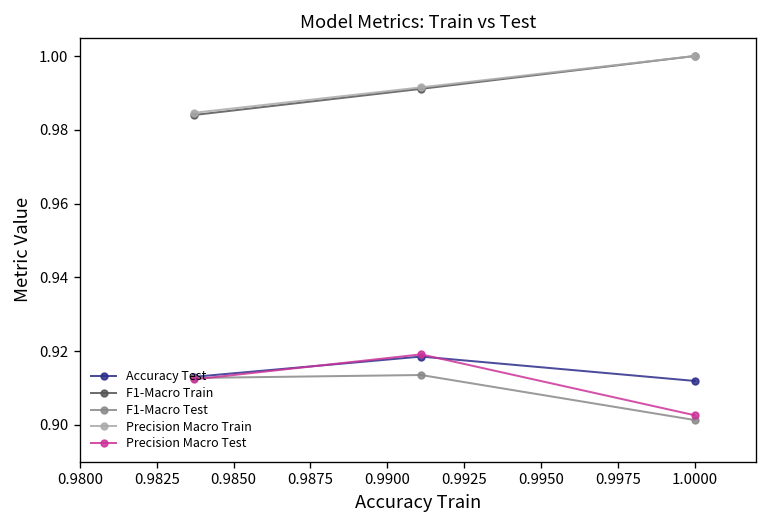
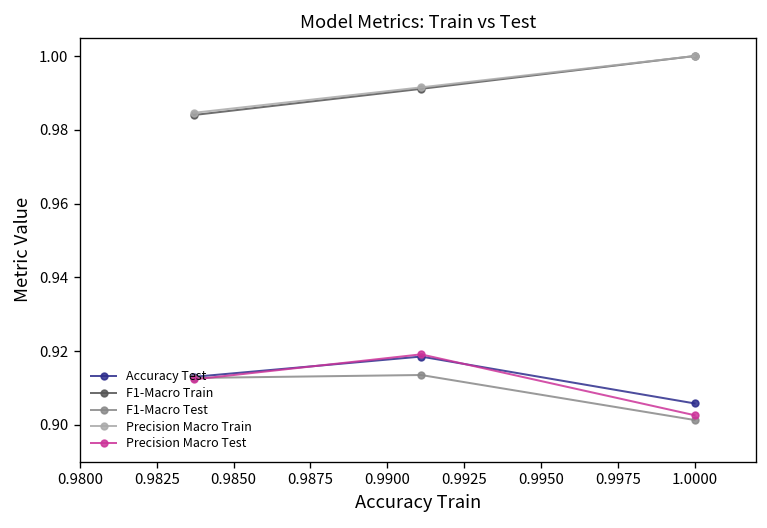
  {
    "Accuracy Test": {
-     "1.0000": 0.912
+     "1.0000": 0.906
    },
    "Precision Macro Test": {
      "1.0000": 0.903
    }
  }
